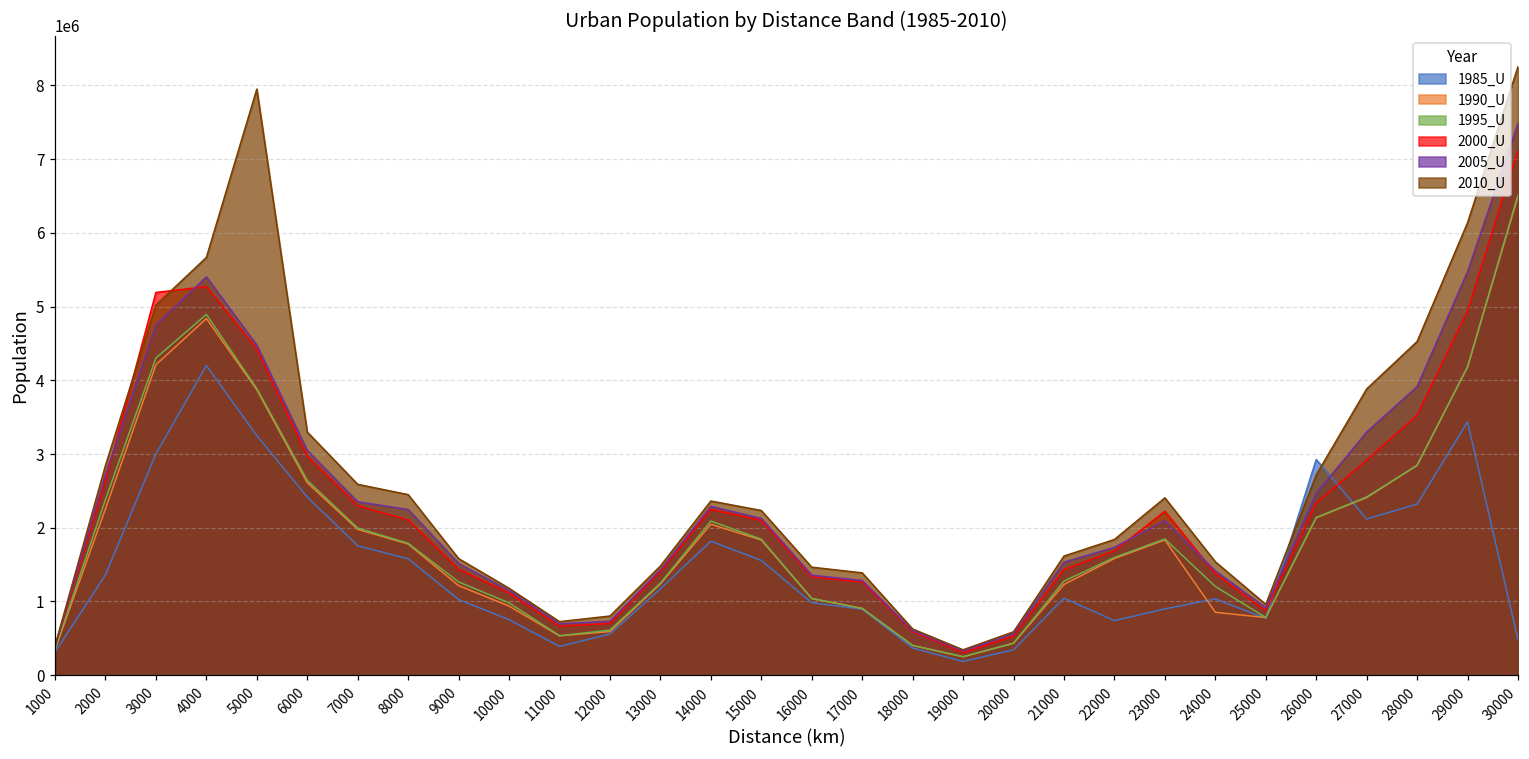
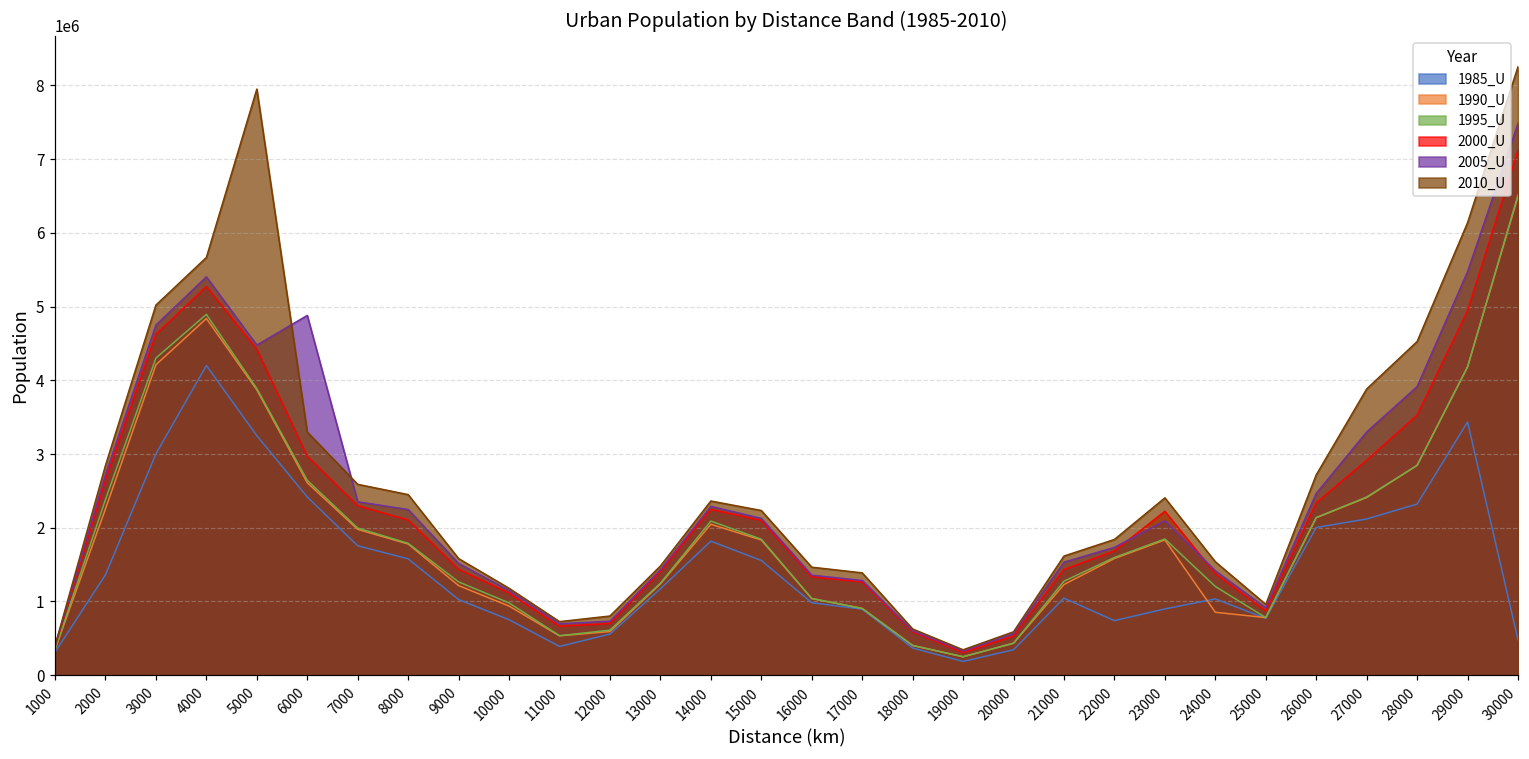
  {
    "1985_U": {
      "2000": 1400000,
      "3000": 3000000,
      "4000": 4200000,
      "5000": 3200000,
      "6000": 2400000,
      "7000": 1800000,
      "8000": 1600000,
      "9000": 1000000,
      "10000": 800000,
      "11000": 400000,
      "13000": 1200000,
      "14000": 1800000,
      "15000": 1600000,
      "16000": 1000000,
      "19000": 200000,
      "20000": 300000,
      "21000": 1000000,
      "22000": 700000,
      "23000": 900000,
      "24000": 1000000,
-     "26000": 2900000,
+     "26000": 2000000,
      "27000": 2100000,
      "28000": 2300000,
      "29000": 3400000,
      "30000": 500000
    },
    "1990_U": {
      "2000": 2300000,
      "3000": 4200000,
      "4000": 4800000,
      "9000": 1200000,
      "10000": 900000,
      "14000": 2000000,
      "21000": 1200000,
      "24000": 900000
    },
    "1995_U": {
      "2000": 2400000,
      "3000": 4300000,
      "4000": 4900000,
      "9000": 1300000,
      "10000": 1000000,
      "14000": 2100000,
      "21000": 1300000,
      "24000": 1200000
    },
    "2000_U": {
      "2000": 2600000,
-     "3000": 5200000,
+     "3000": 4600000,
      "4000": 5300000,
      "5000": 4400000,
      "6000": 3000000,
      "7000": 2300000,
      "8000": 2100000,
      "9000": 1400000,
      "14000": 2200000,
      "21000": 1400000,
      "22000": 1700000,
      "23000": 2200000,
      "24000": 1400000,
      "25000": 900000,
      "26000": 2300000,
      "27000": 2900000,
      "28000": 3500000,
      "29000": 4900000,
      "30000": 7100000
    },
    "2005_U": {
      "2000": 2700000,
      "3000": 4800000,
      "4000": 5400000,
      "5000": 4500000,
-     "6000": 3000000,
+     "6000": 4900000,
      "7000": 2400000,
      "8000": 2200000,
      "9000": 1500000,
      "14000": 2300000,
      "21000": 1500000,
      "22000": 1700000,
      "23000": 2100000,
      "24000": 1400000,
      "25000": 900000,
      "26000": 2500000,
      "27000": 3300000,
      "28000": 3900000,
      "29000": 5500000,
      "30000": 7500000
    },
    "2010_U": {
      "2000": 2800000,
      "3000": 5000000,
      "4000": 5700000,
      "5000": 8000000,
      "6000": 3300000,
      "7000": 2600000,
      "8000": 2400000,
      "9000": 1600000,
      "12000": 800000,
      "13000": 1500000,
      "14000": 2400000,
      "15000": 2200000,
      "16000": 1500000,
      "17000": 1400000,
      "21000": 1600000,
      "22000": 1800000,
      "23000": 2400000,
      "24000": 1500000,
      "25000": 1000000,
      "26000": 2700000,
      "27000": 3900000,
      "28000": 4500000,
      "29000": 6100000,
      "30000": 8300000
    }
  }
